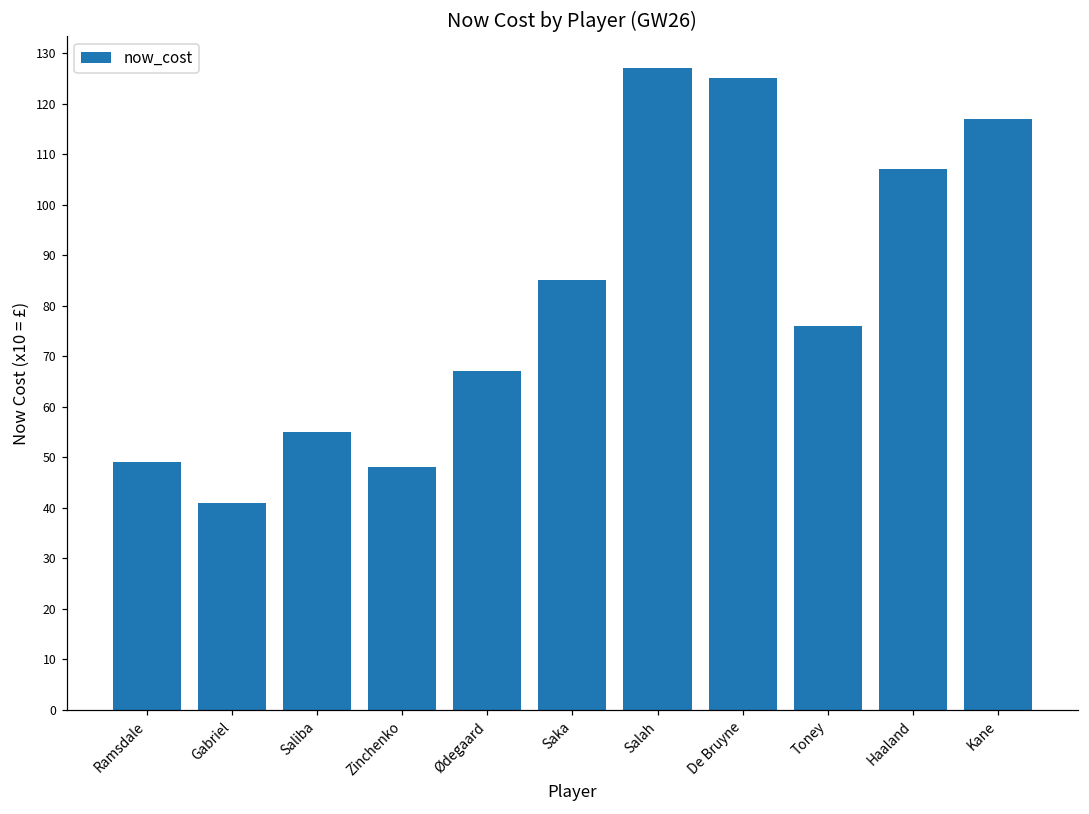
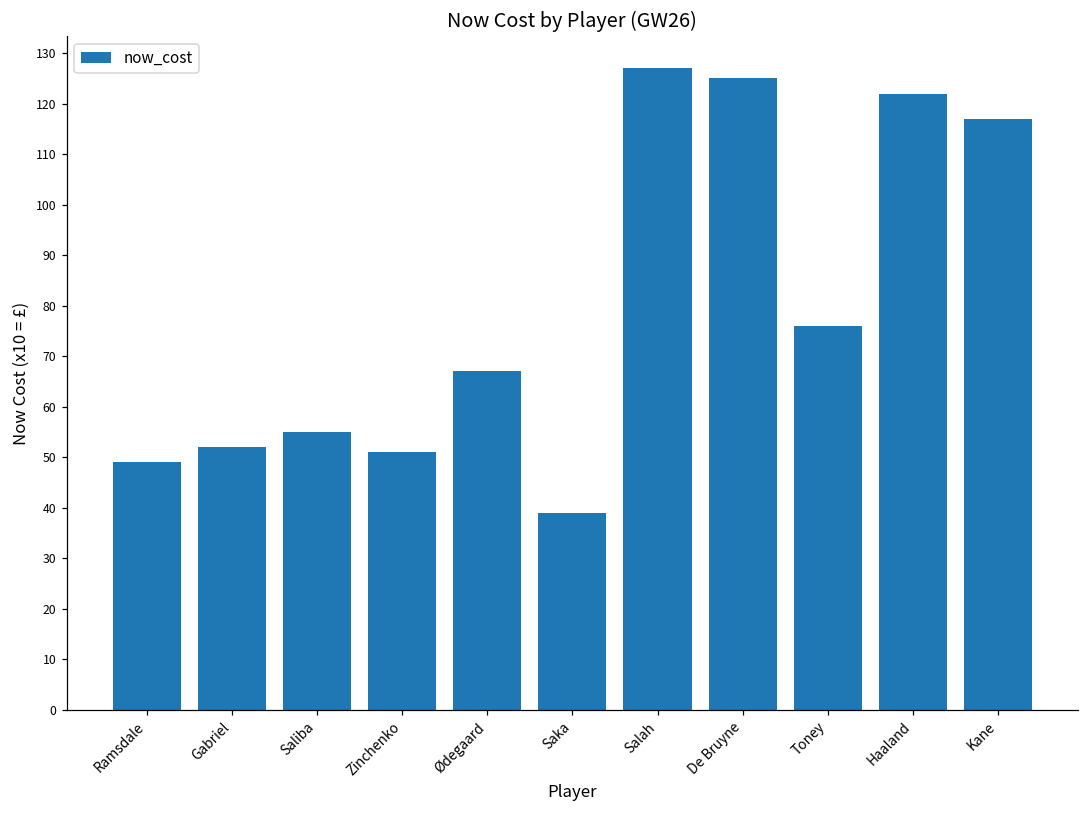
  {
    "Ramsdale": 49,
-   "Gabriel": 41,
+   "Gabriel": 52,
    "Saliba": 55,
-   "Zinchenko": 48,
+   "Zinchenko": 51,
    "Ødegaard": 67,
-   "Saka": 85,
+   "Saka": 39,
    "Salah": 127,
    "De Bruyne": 125,
    "Toney": 76,
-   "Haaland": 107,
+   "Haaland": 122,
    "Kane": 117
  }
